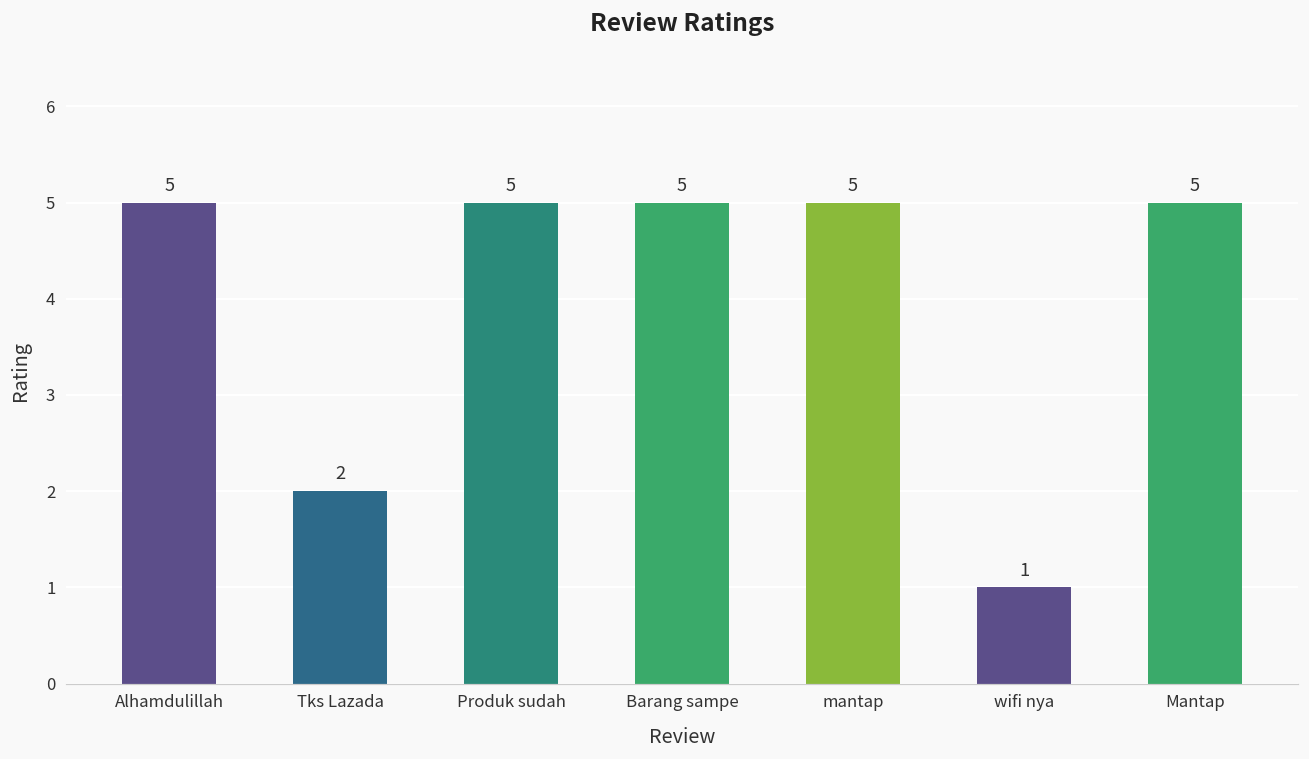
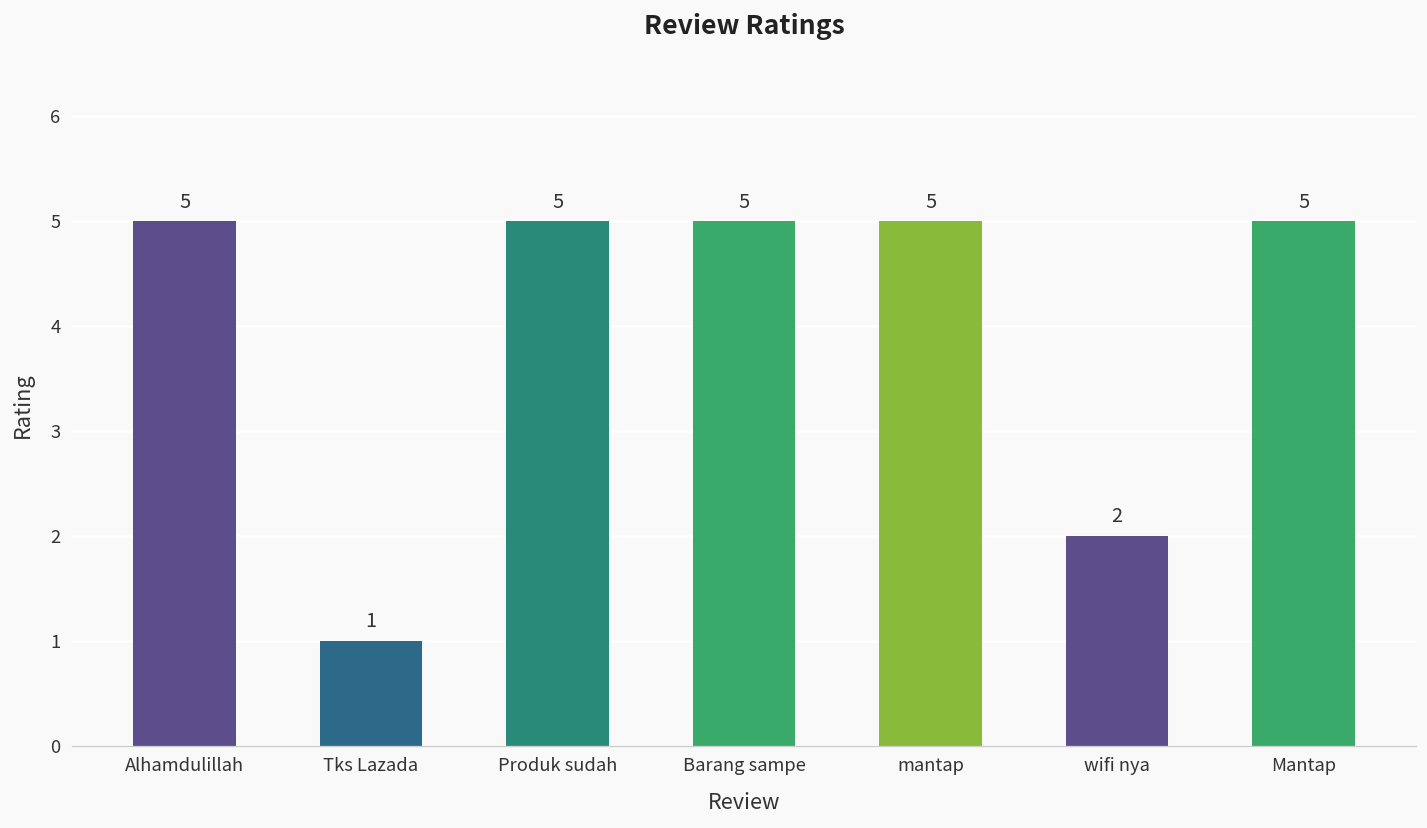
  {
    "Alhamdulillah": 5,
-   "Tks Lazada": 2,
+   "Tks Lazada": 1,
    "Produk sudah": 5,
    "Barang sampe": 5,
    "mantap": 5,
-   "wifi nya": 1,
+   "wifi nya": 2,
    "Mantap": 5
  }
